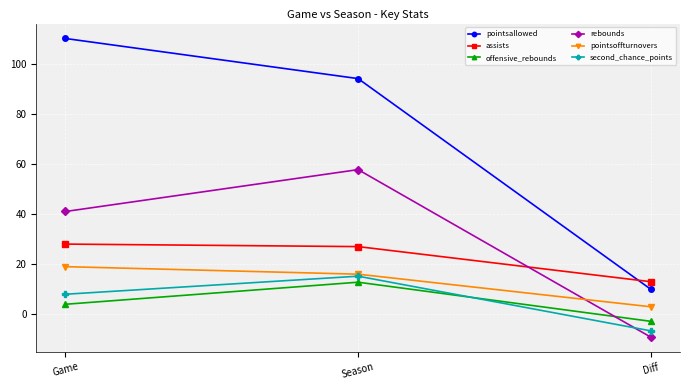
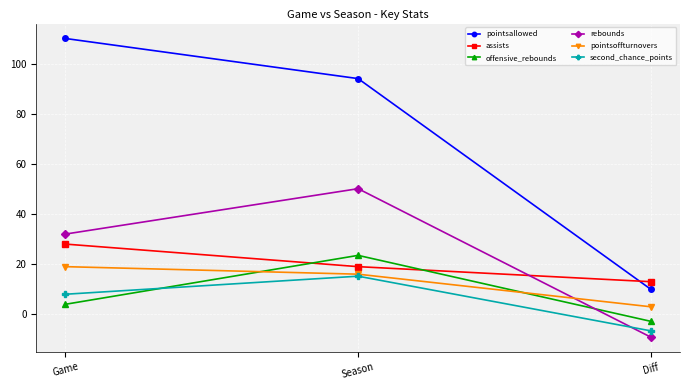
  {
    "pointsallowed": {
      "Game": 110,
      "Season": 94,
      "Diff": 10
    },
    "assists": {
      "Game": 28,
-     "Season": 27,
+     "Season": 19,
      "Diff": 13
    },
    "offensive_rebounds": {
      "Game": 4,
-     "Season": 13,
+     "Season": 24,
      "Diff": -3
    },
    "rebounds": {
-     "Game": 41,
-     "Season": 58,
+     "Game": 32,
+     "Season": 50,
      "Diff": -9
    },
    "pointsoffturnovers": {
      "Game": 19,
      "Diff": 3
    },
    "second_chance_points": {
      "Game": 8,
      "Diff": -7
    }
  }
